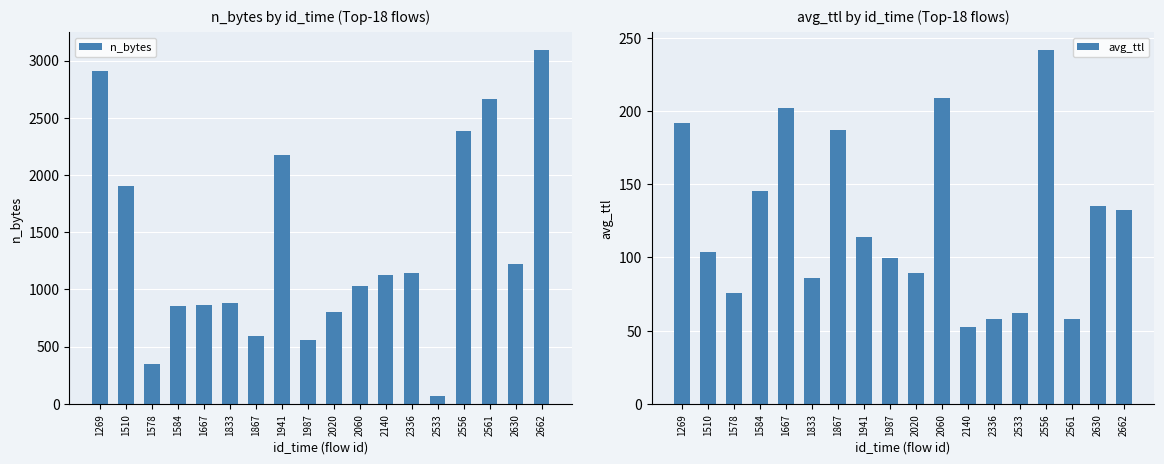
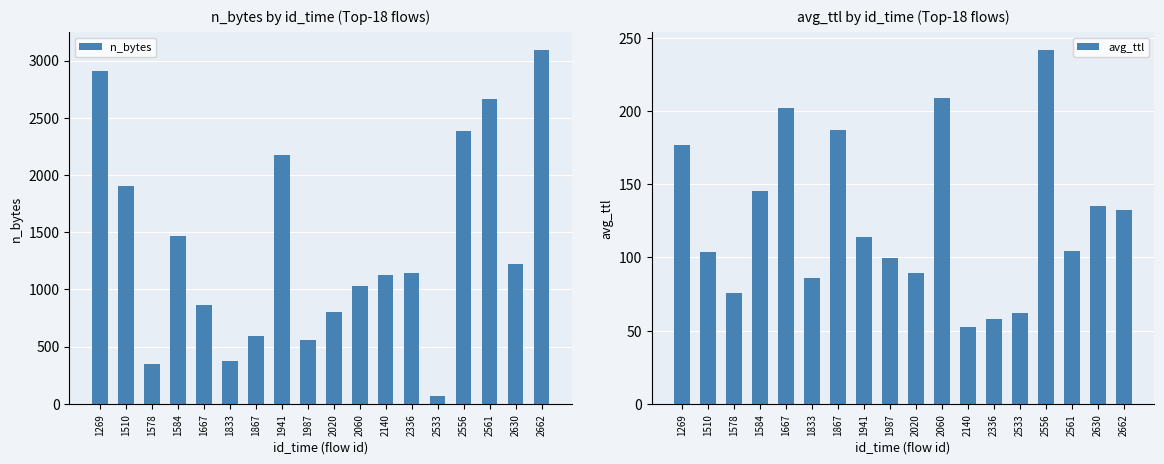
  {
    "n_bytes by id_time (Top-18 flows)": {
      "1269": 2910,
      "1510": 1910,
      "1578": 340,
-     "1584": 860,
+     "1584": 1460,
      "1667": 860,
-     "1833": 880,
+     "1833": 370,
      "1867": 590,
      "1941": 2180,
      "1987": 560,
      "2020": 800,
      "2060": 1030,
      "2140": 1130,
      "2336": 1140,
      "2533": 60,
      "2556": 2380,
      "2561": 2660,
      "2630": 1220,
      "2662": 3090
    },
    "avg_ttl by id_time (Top-18 flows)": {
-     "1269": 192,
+     "1269": 177,
      "1510": 104,
      "1578": 76,
      "1584": 145,
      "1667": 202,
      "1833": 86,
      "1867": 187,
      "1941": 114,
      "1987": 100,
      "2020": 90,
      "2060": 209,
      "2140": 52,
      "2336": 58,
      "2533": 62,
      "2556": 242,
-     "2561": 58,
+     "2561": 104,
      "2630": 135,
      "2662": 132
    }
  }
